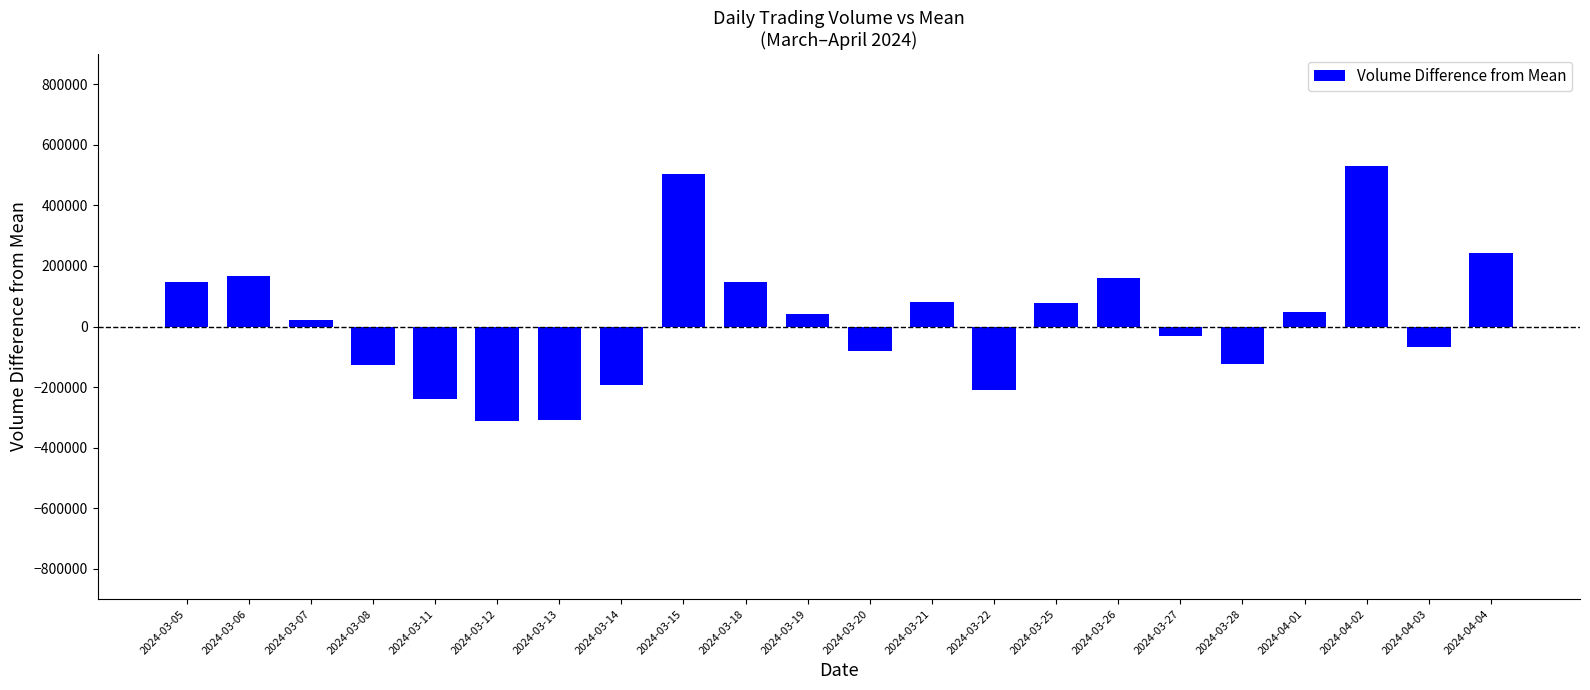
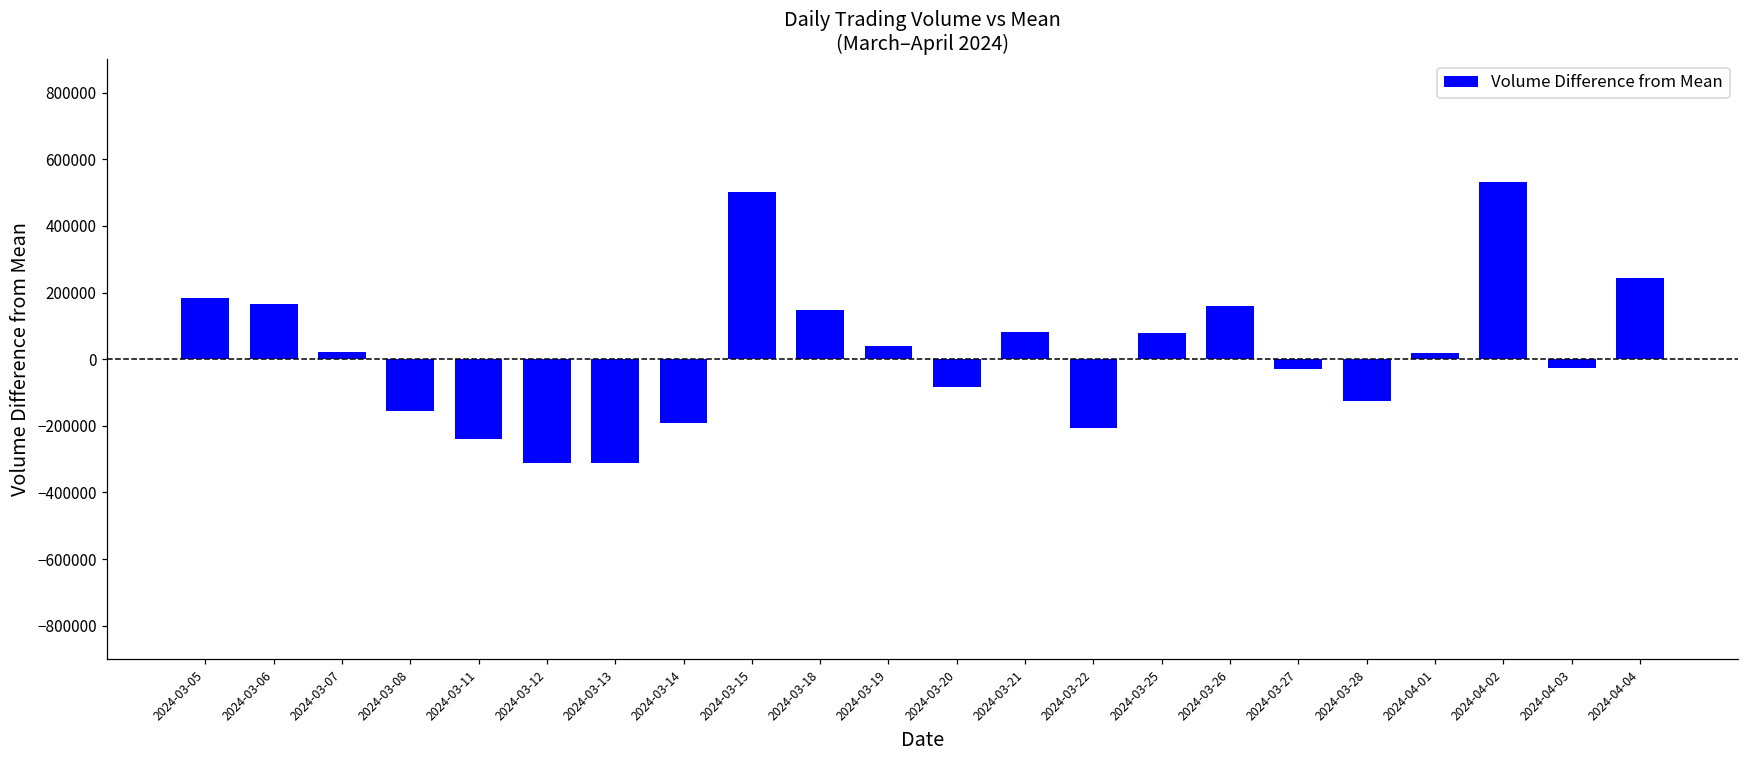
  {
-   "2024-03-05": 150000,
+   "2024-03-05": 180000,
    "2024-03-06": 170000,
    "2024-03-07": 20000,
-   "2024-03-08": -130000,
+   "2024-03-08": -160000,
    "2024-03-11": -240000,
    "2024-03-12": -310000,
    "2024-03-13": -310000,
    "2024-03-14": -190000,
    "2024-03-15": 500000,
    "2024-03-18": 150000,
    "2024-03-19": 40000,
    "2024-03-20": -80000,
    "2024-03-21": 80000,
    "2024-03-22": -210000,
    "2024-03-25": 80000,
    "2024-03-26": 160000,
    "2024-03-27": -30000,
    "2024-03-28": -120000,
-   "2024-04-01": 50000,
+   "2024-04-01": 20000,
    "2024-04-02": 530000,
-   "2024-04-03": -70000,
+   "2024-04-03": -30000,
    "2024-04-04": 240000
  }
